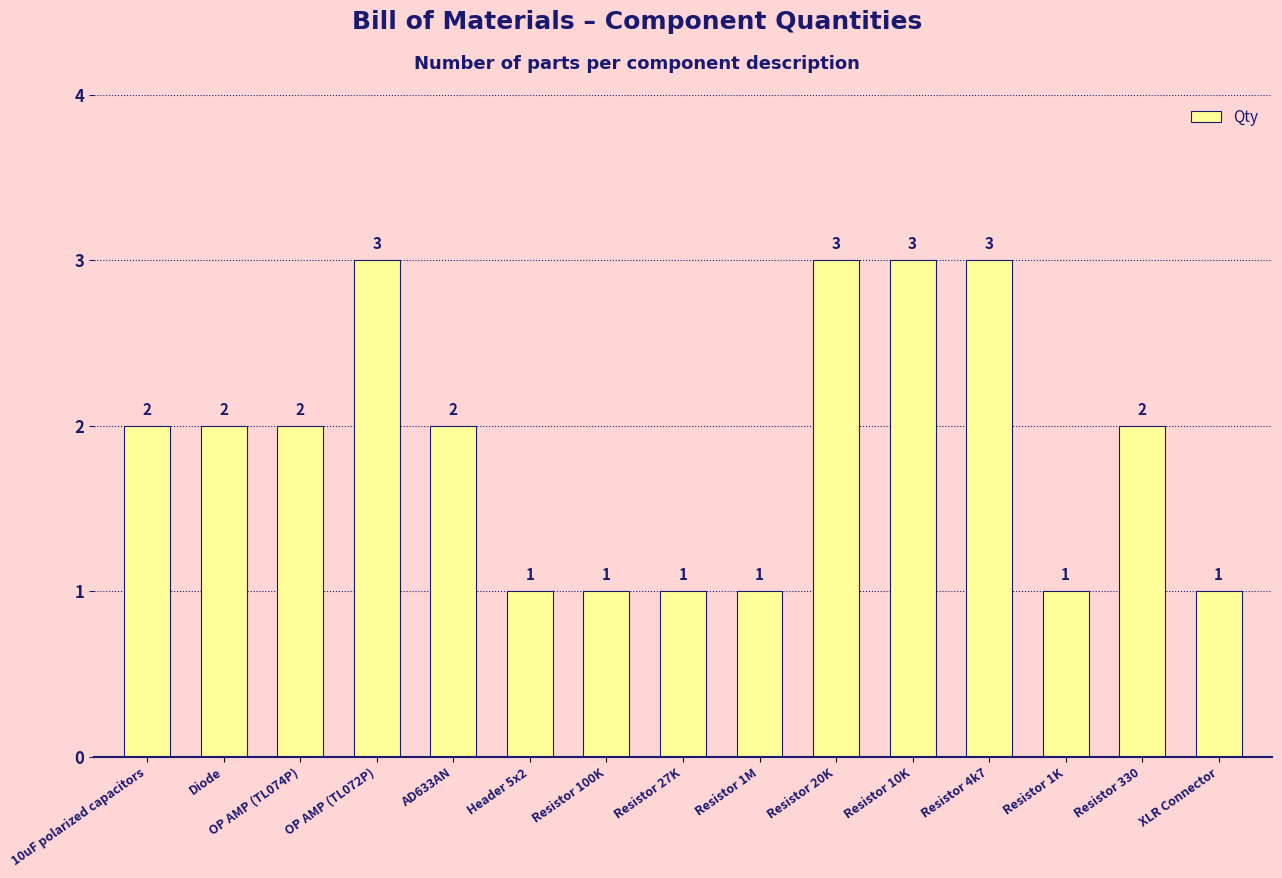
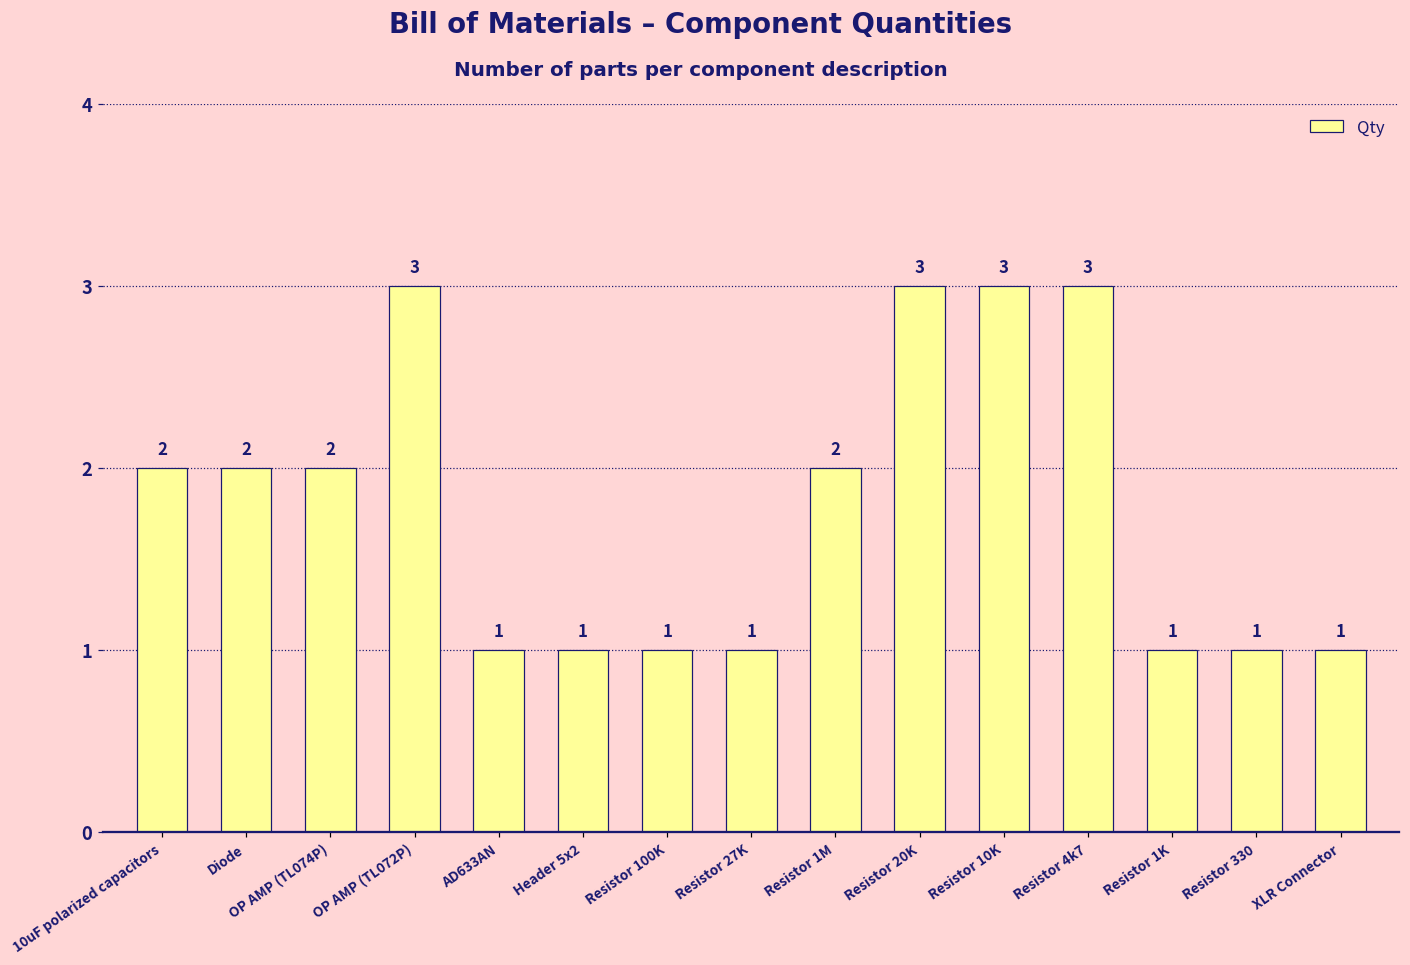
  {
    "10uF polarized capacitors": 2,
    "Diode": 2,
    "OP AMP (TL074P)": 2,
    "OP AMP (TL072P)": 3,
-   "AD633AN": 2,
+   "AD633AN": 1,
    "Header 5x2": 1,
    "Resistor 100K": 1,
    "Resistor 27K": 1,
-   "Resistor 1M": 1,
+   "Resistor 1M": 2,
    "Resistor 20K": 3,
    "Resistor 10K": 3,
    "Resistor 4k7": 3,
    "Resistor 1K": 1,
-   "Resistor 330": 2,
+   "Resistor 330": 1,
    "XLR Connector": 1
  }
